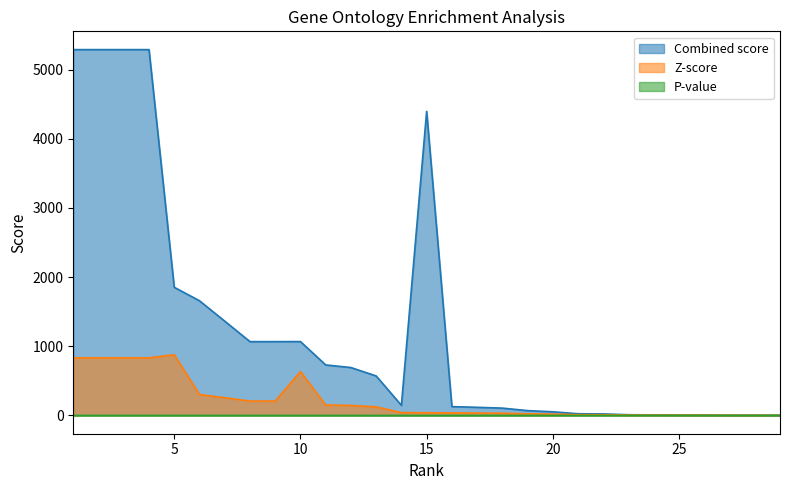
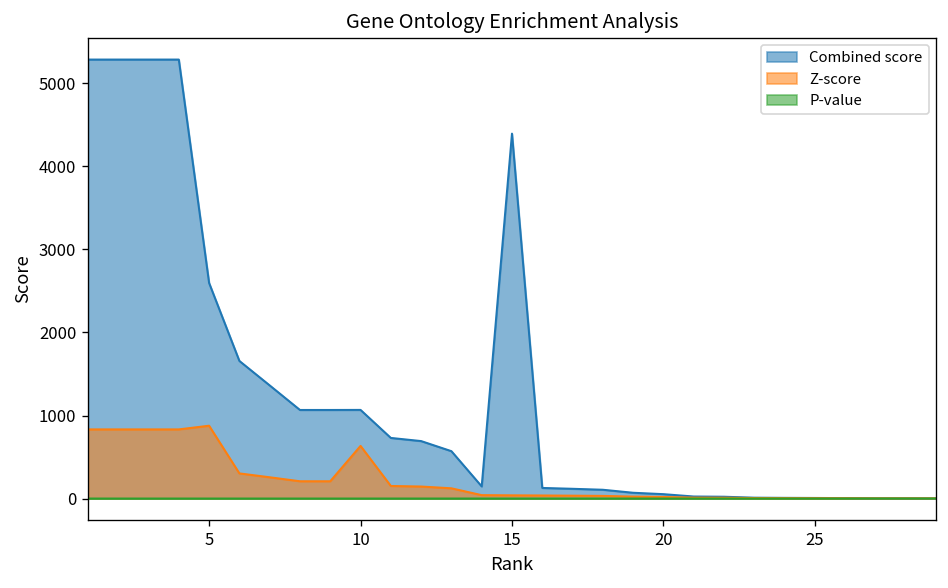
  {
    "Combined score": {
-     "5": 1900,
+     "5": 2600,
      "10": 1100,
      "15": 4400
    },
    "Z-score": {
      "5": 900,
      "10": 600,
      "15": 0
    },
    "P-value": {
      "5": 0,
      "10": 0,
      "15": 0
    }
  }
